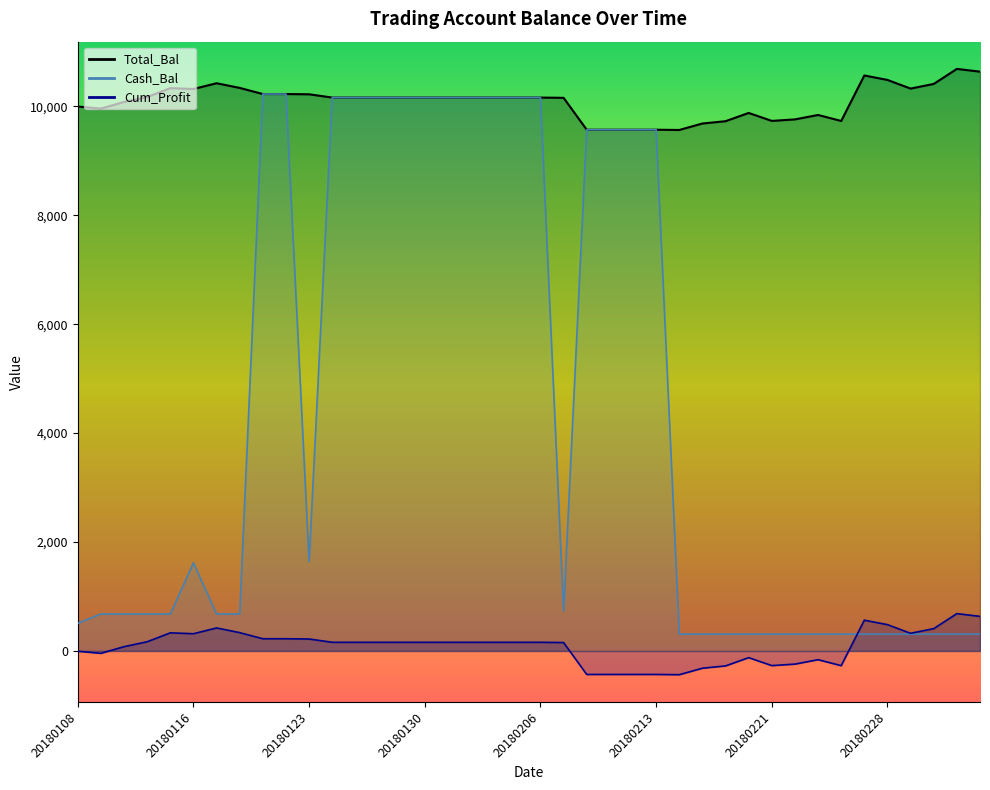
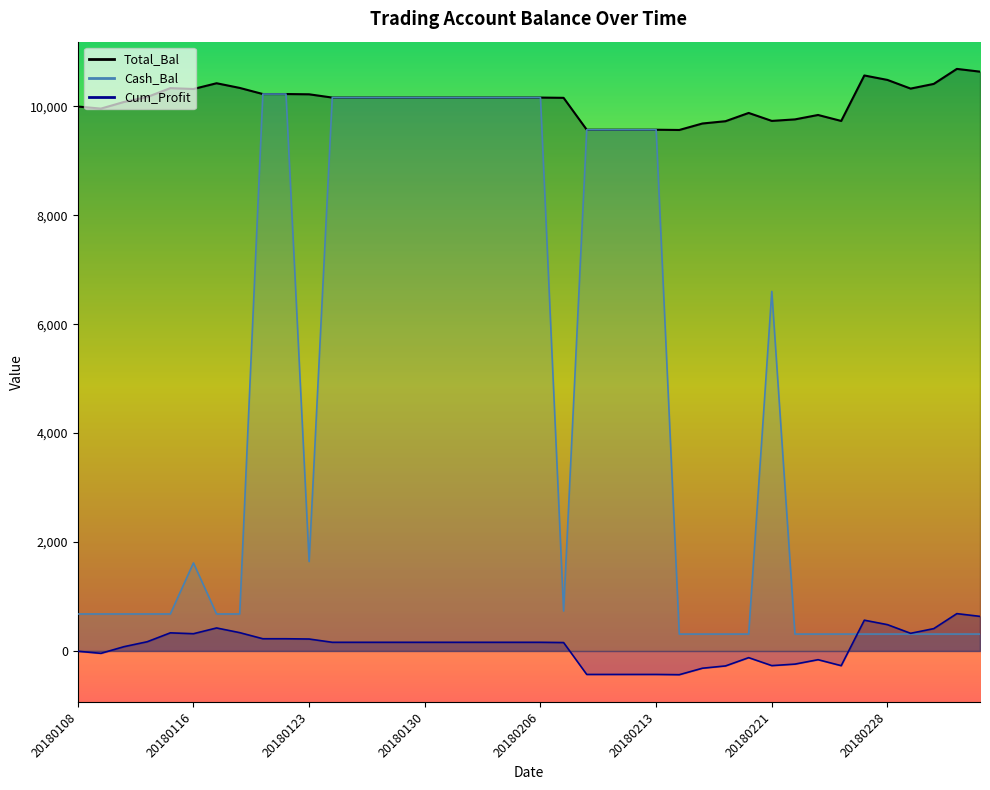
  {
    "Cash_Bal": {
-     "20180108": "500",
+     "20180108": "700",
      "20180116": "1,600",
      "20180123": "1,600",
-     "20180221": "300",
+     "20180221": "6,600",
      "20180228": "300"
    }
  }
